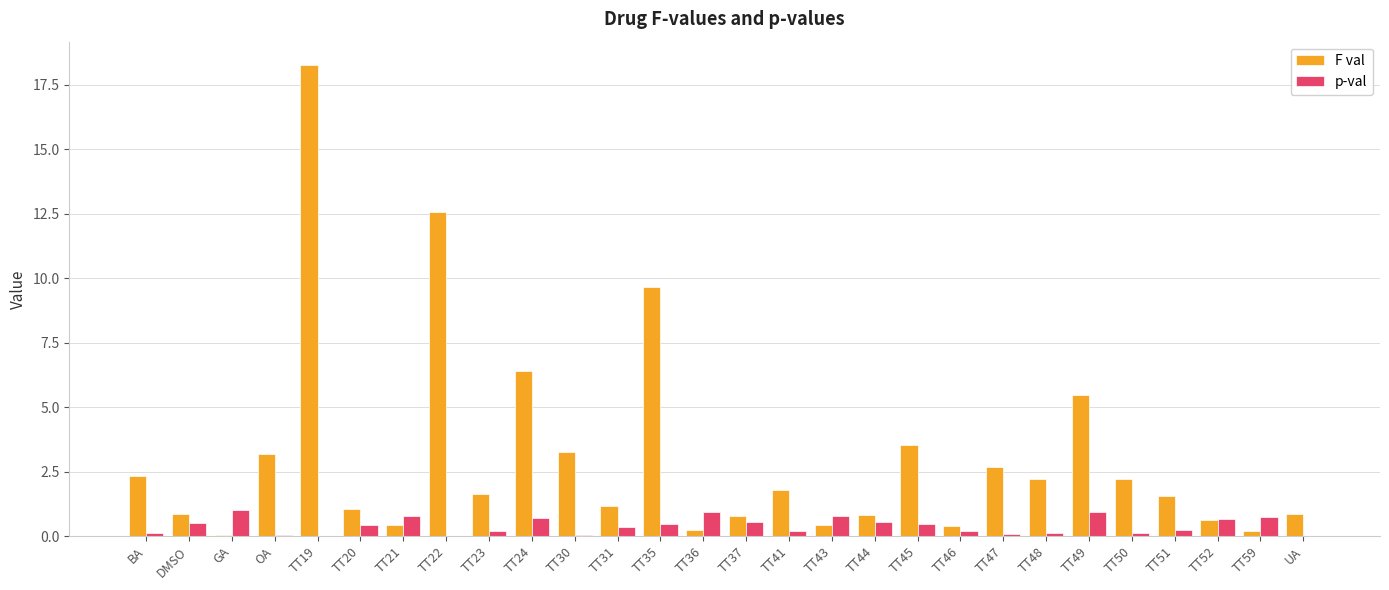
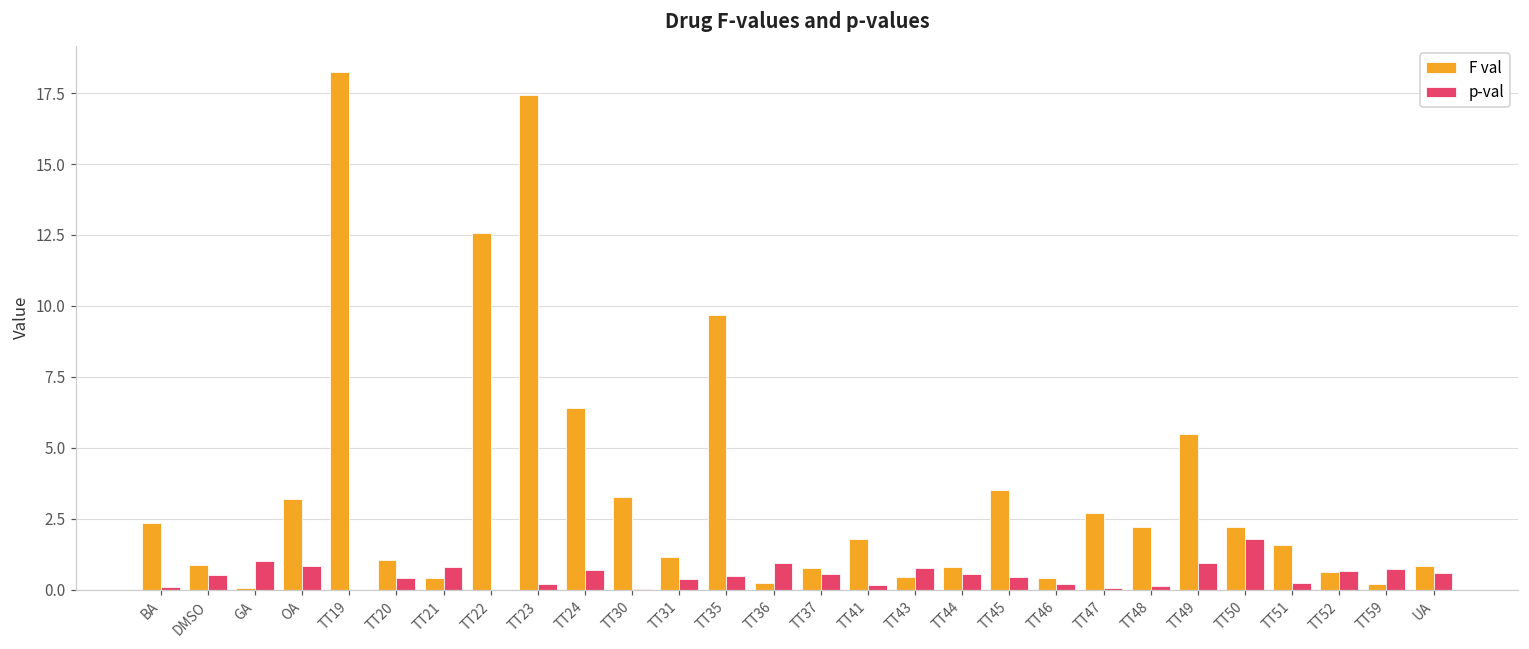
  {
    "F val": {
      "BA": 2.3,
      "DMSO": 0.9,
      "OA": 3.2,
      "TT19": 18.3,
      "TT20": 1.0,
      "TT21": 0.4,
      "TT22": 12.6,
-     "TT23": 1.6,
+     "TT23": 17.4,
      "TT24": 6.4,
      "TT30": 3.3,
      "TT31": 1.2,
      "TT35": 9.7,
      "TT36": 0.2,
      "TT37": 0.8,
      "TT41": 1.8,
      "TT43": 0.4,
      "TT44": 0.8,
      "TT45": 3.5,
      "TT46": 0.4,
      "TT47": 2.7,
      "TT48": 2.2,
      "TT49": 5.5,
      "TT50": 2.2,
      "TT51": 1.6,
      "TT52": 0.6,
      "TT59": 0.2,
      "UA": 0.8
    },
    "p-val": {
      "BA": 0.1,
      "DMSO": 0.5,
      "GA": 1.0,
-     "OA": 0.0,
+     "OA": 0.8,
      "TT19": 0.0,
      "TT20": 0.4,
      "TT21": 0.8,
      "TT22": 0.0,
      "TT23": 0.2,
      "TT24": 0.7,
      "TT31": 0.4,
      "TT35": 0.5,
      "TT36": 0.9,
      "TT37": 0.6,
      "TT41": 0.2,
      "TT43": 0.8,
      "TT44": 0.5,
      "TT45": 0.5,
      "TT46": 0.2,
      "TT48": 0.1,
      "TT49": 1.0,
-     "TT50": 0.1,
+     "TT50": 1.8,
      "TT51": 0.2,
      "TT52": 0.7,
      "TT59": 0.7,
-     "UA": 0.0
+     "UA": 0.6
    }
  }
